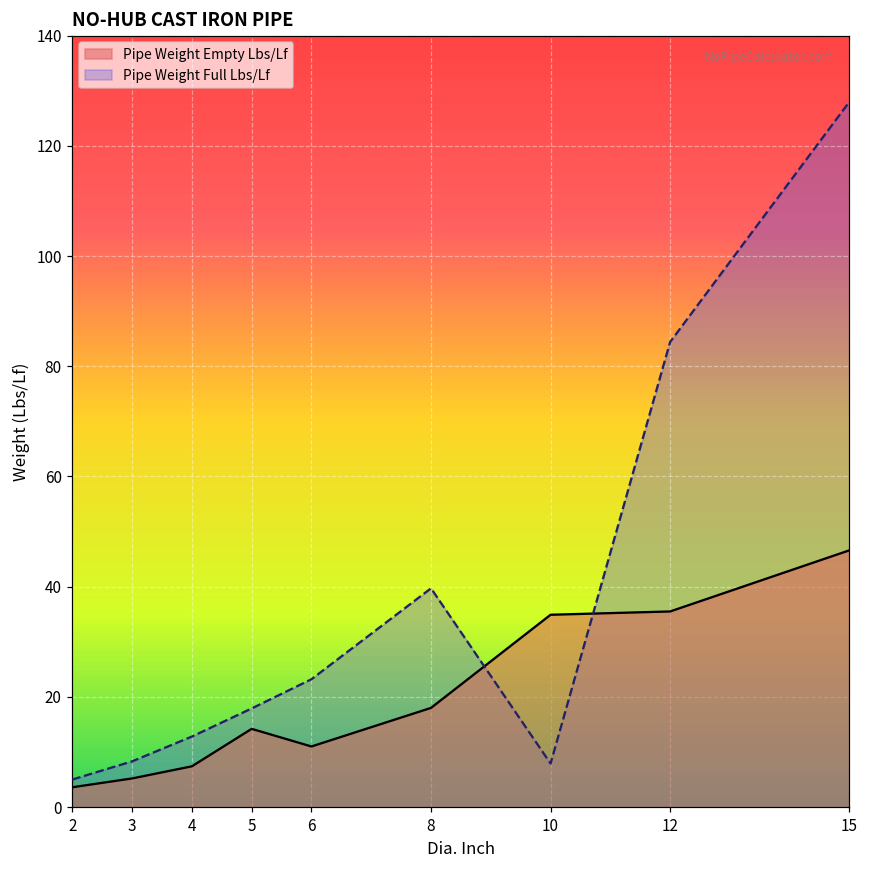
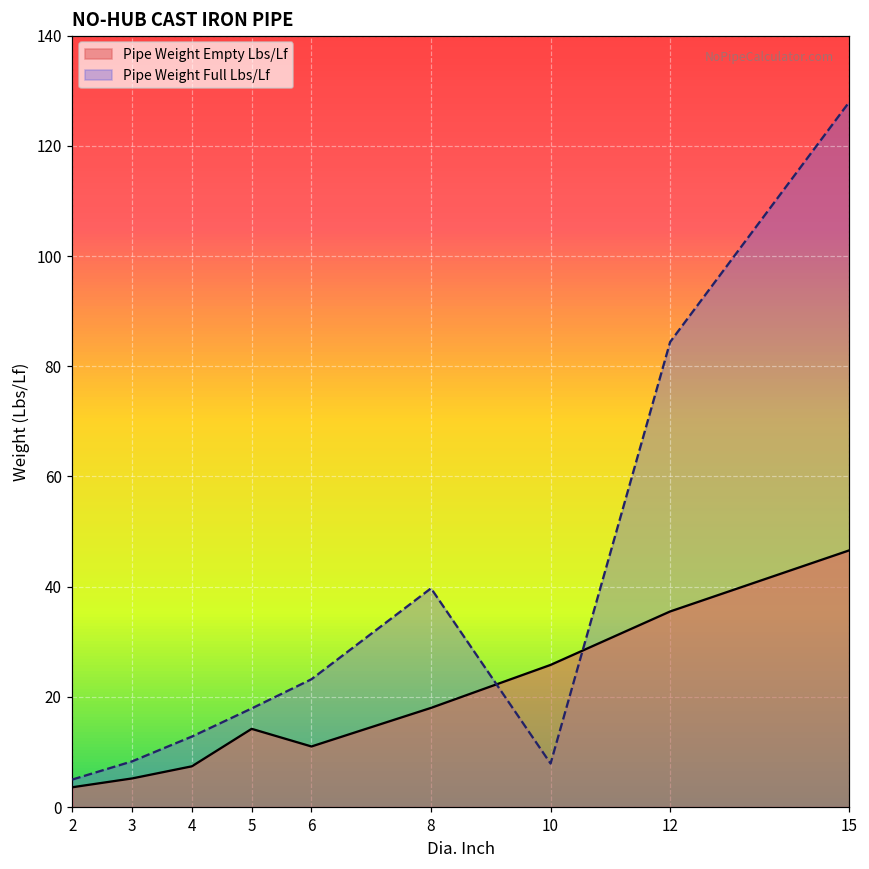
  {
    "Pipe Weight Empty Lbs/Lf": {
      "2": 4,
      "3": 5,
      "4": 7,
      "5": 14,
      "6": 11,
      "8": 18,
-     "10": 35,
+     "10": 26,
      "12": 36,
      "15": 47
    },
    "Pipe Weight Full Lbs/Lf": {
      "2": 5,
      "3": 8,
      "4": 13,
      "5": 18,
      "6": 23,
      "8": 40,
      "10": 8,
      "12": 84,
      "15": 128
    }
  }
